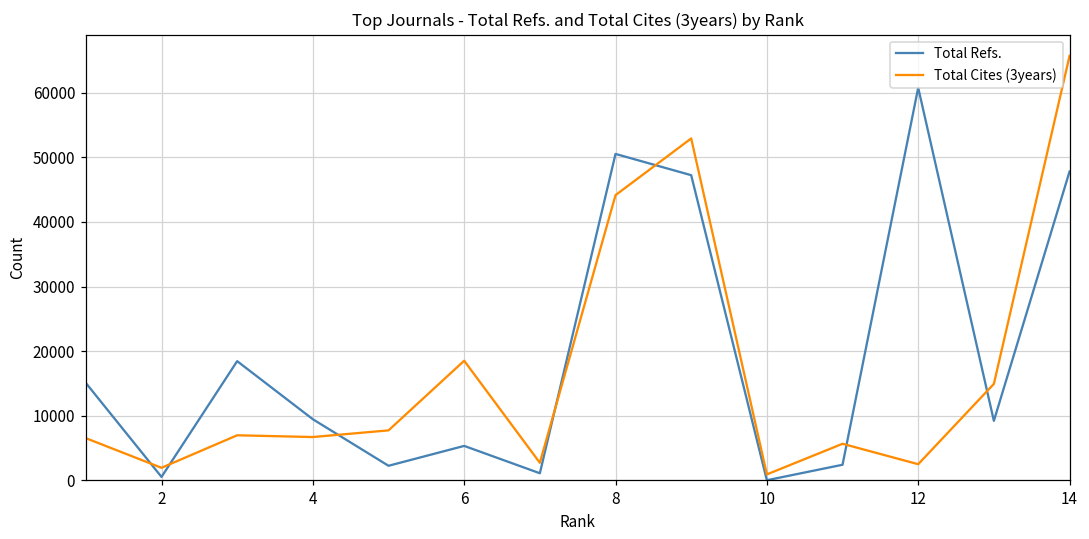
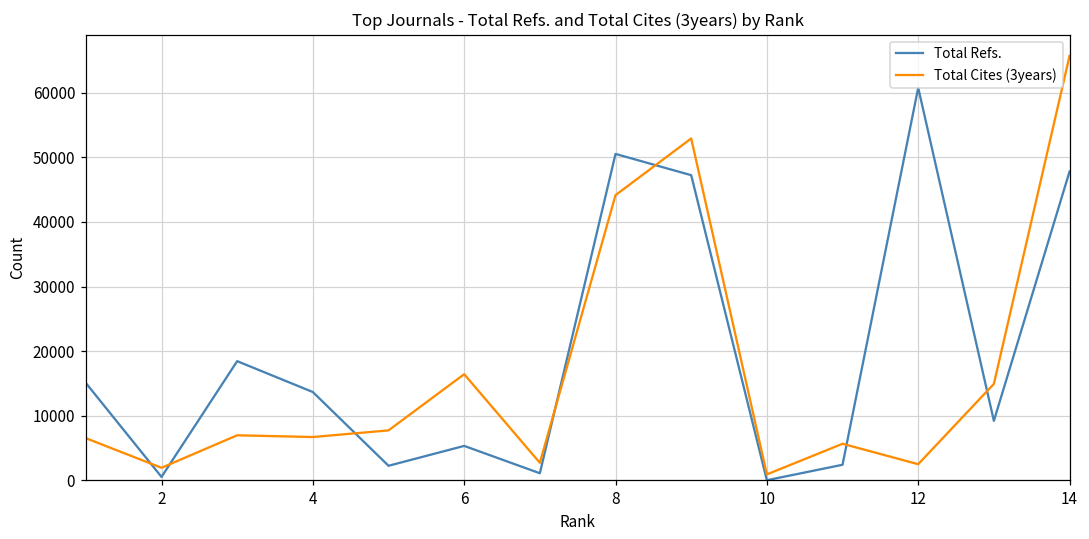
  {
    "Total Refs.": {
      "2": 1000,
-     "4": 9000,
+     "4": 14000,
      "6": 5000,
      "8": 51000,
      "10": 0,
      "14": 48000
    },
    "Total Cites (3years)": {
      "2": 2000,
      "4": 7000,
-     "6": 19000,
+     "6": 16000,
      "8": 44000,
      "10": 1000,
      "12": 3000,
      "14": 66000
    }
  }
